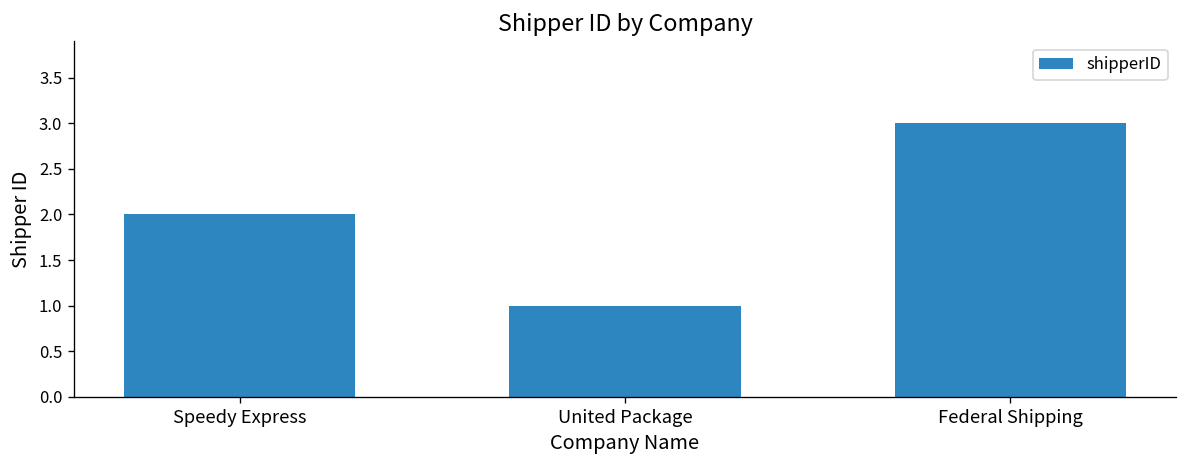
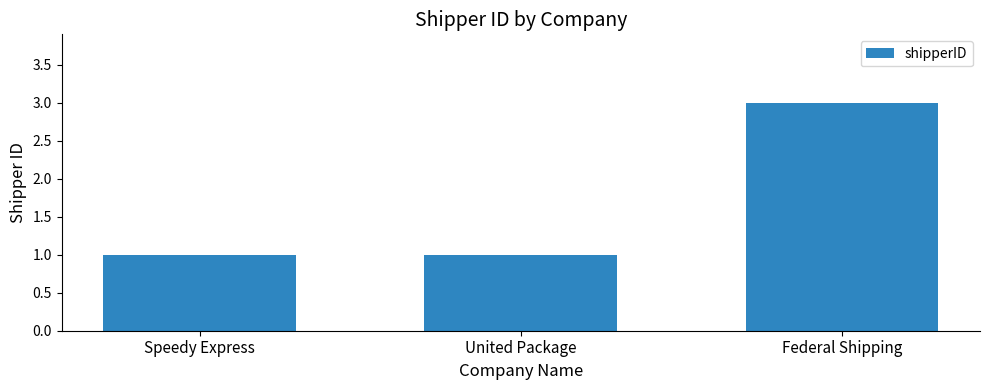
  {
-   "Speedy Express": 2,
+   "Speedy Express": 1,
    "United Package": 1,
    "Federal Shipping": 3
  }
